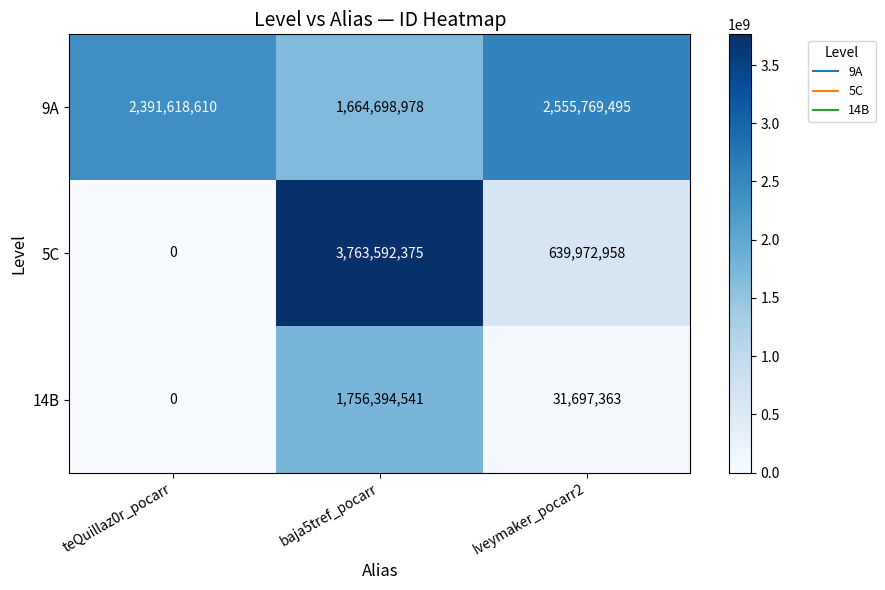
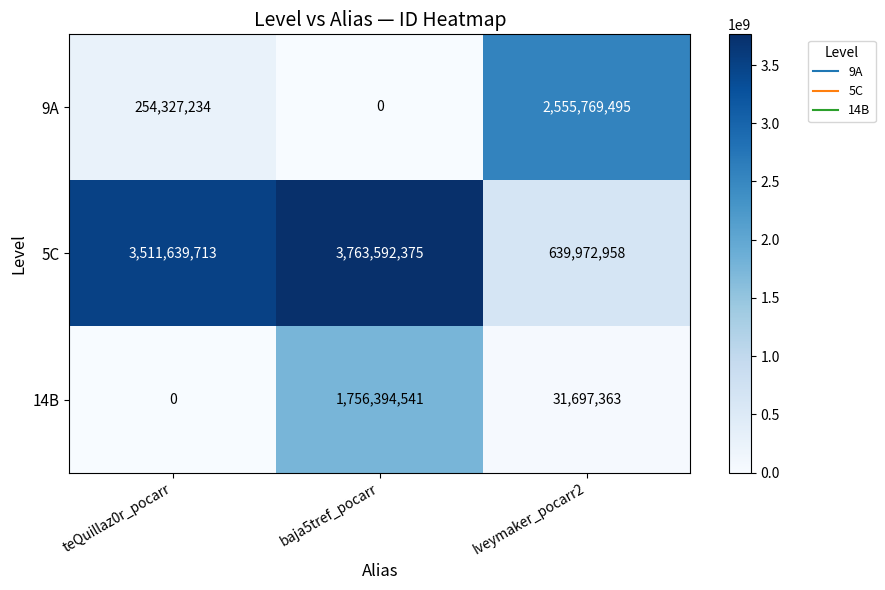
  {
    "9A": {
-     "teQuillaz0r_pocarr": "2,391,618,610",
-     "baja5tref_pocarr": "1,664,698,978",
+     "teQuillaz0r_pocarr": "254,327,234",
+     "baja5tref_pocarr": "0",
      "Iveymaker_pocarr2": "2,555,769,495"
    },
    "5C": {
-     "teQuillaz0r_pocarr": "0",
+     "teQuillaz0r_pocarr": "3,511,639,713",
      "baja5tref_pocarr": "3,763,592,375",
      "Iveymaker_pocarr2": "639,972,958"
    },
    "14B": {
      "teQuillaz0r_pocarr": "0",
      "baja5tref_pocarr": "1,756,394,541",
      "Iveymaker_pocarr2": "31,697,363"
    }
  }
